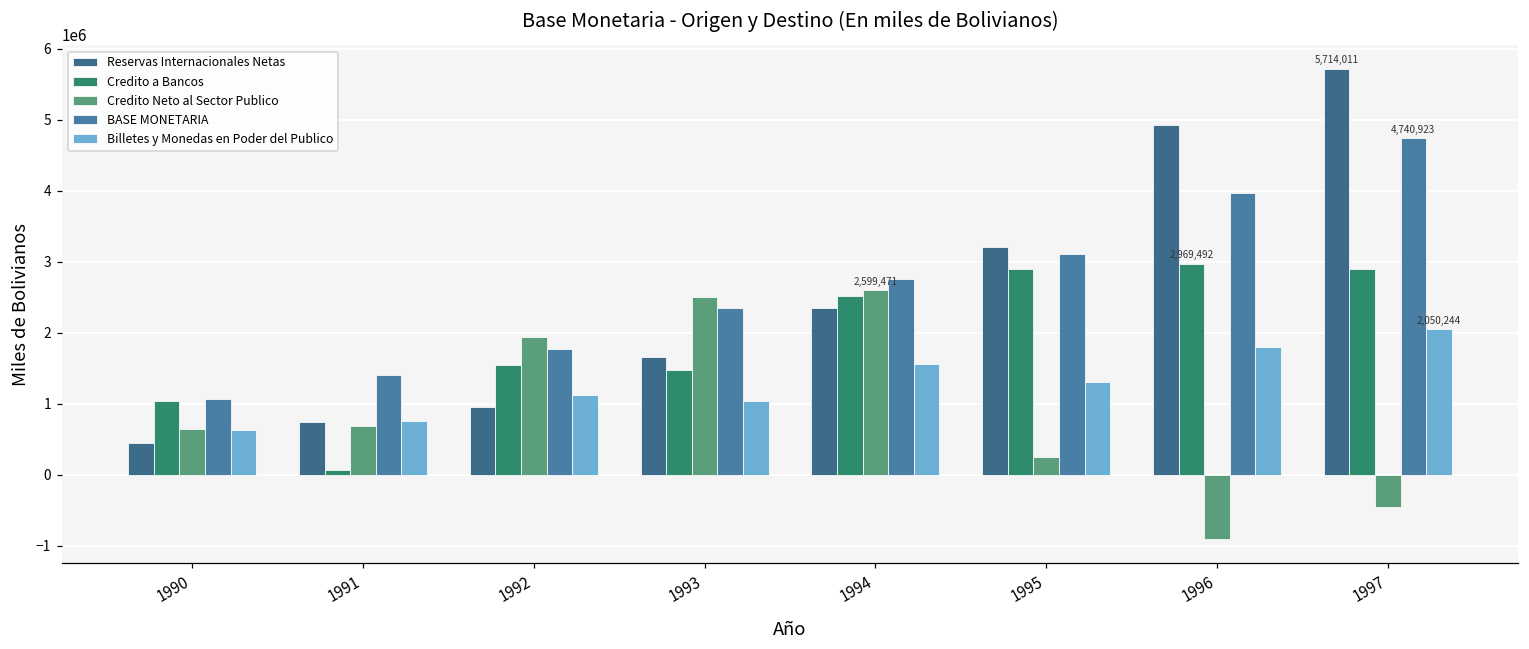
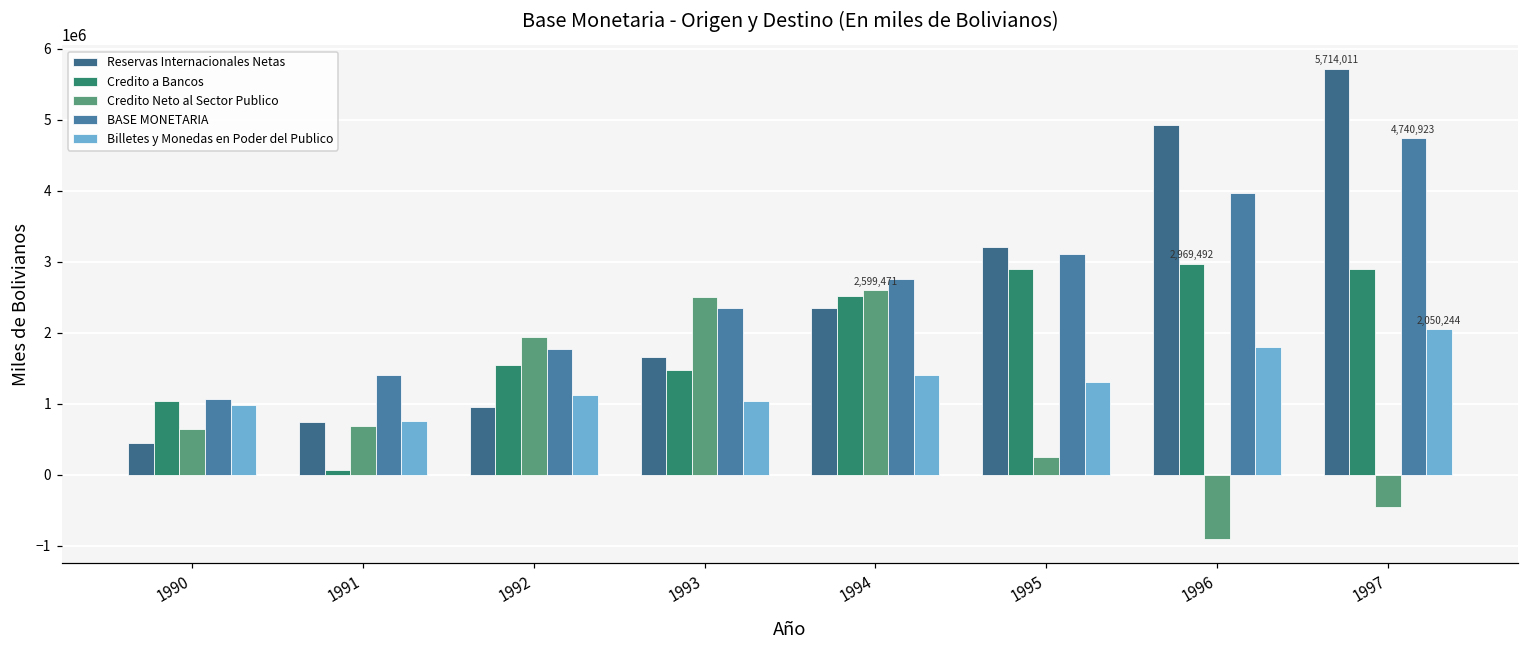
  {
    "Billetes y Monedas en Poder del Publico": {
-     "1990": 600000,
+     "1990": 1000000,
      "1991": 800000,
      "1992": 1100000,
      "1993": 1000000,
-     "1994": 1600000,
+     "1994": 1400000,
      "1995": 1300000,
      "1996": 1800000
    }
  }
